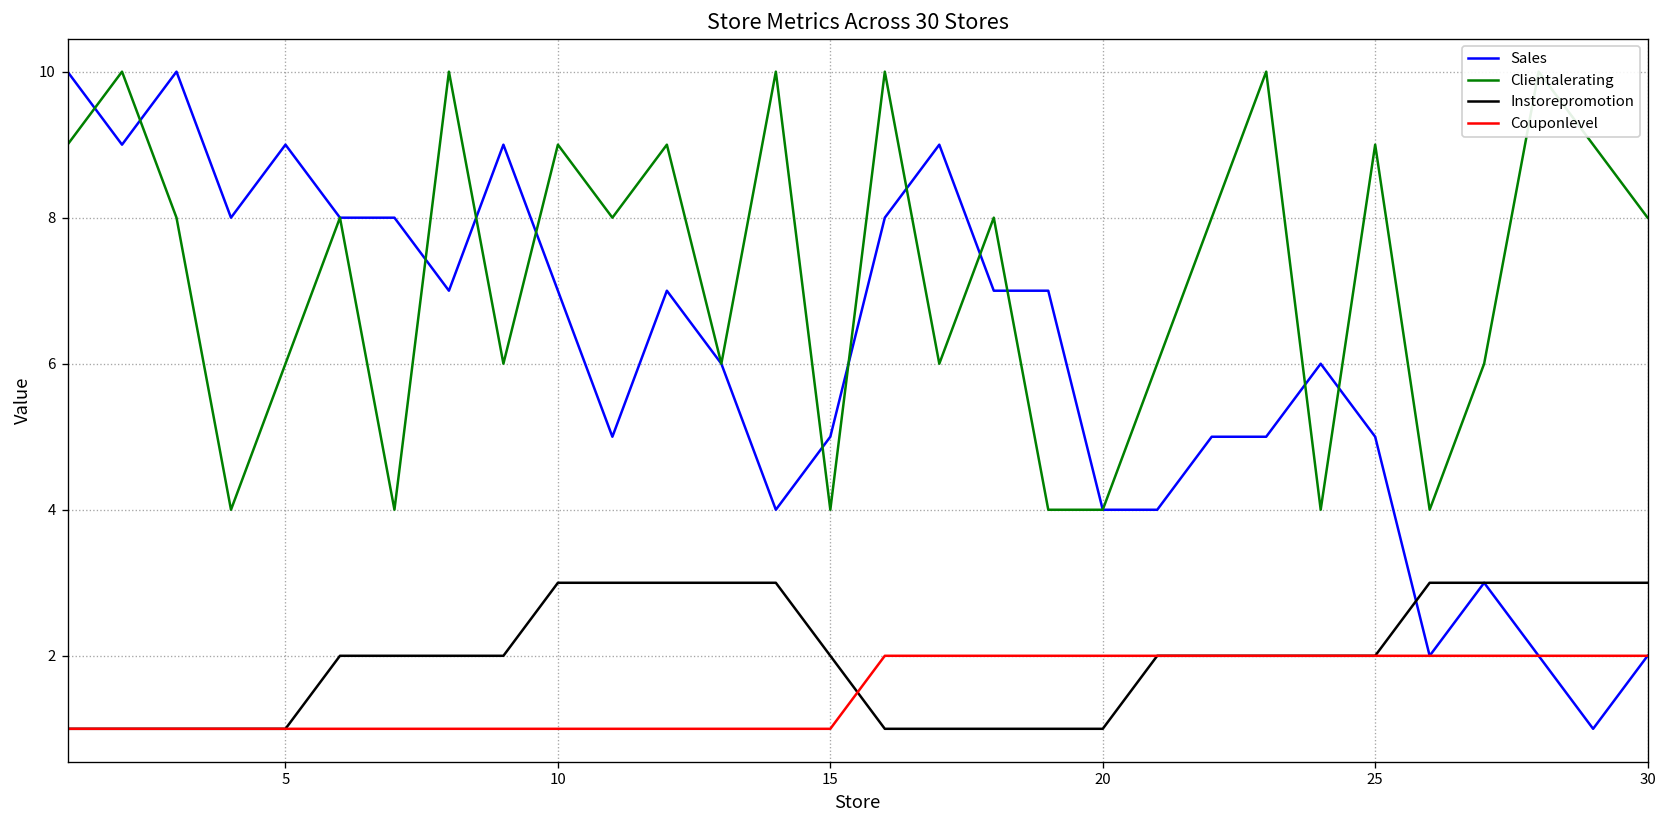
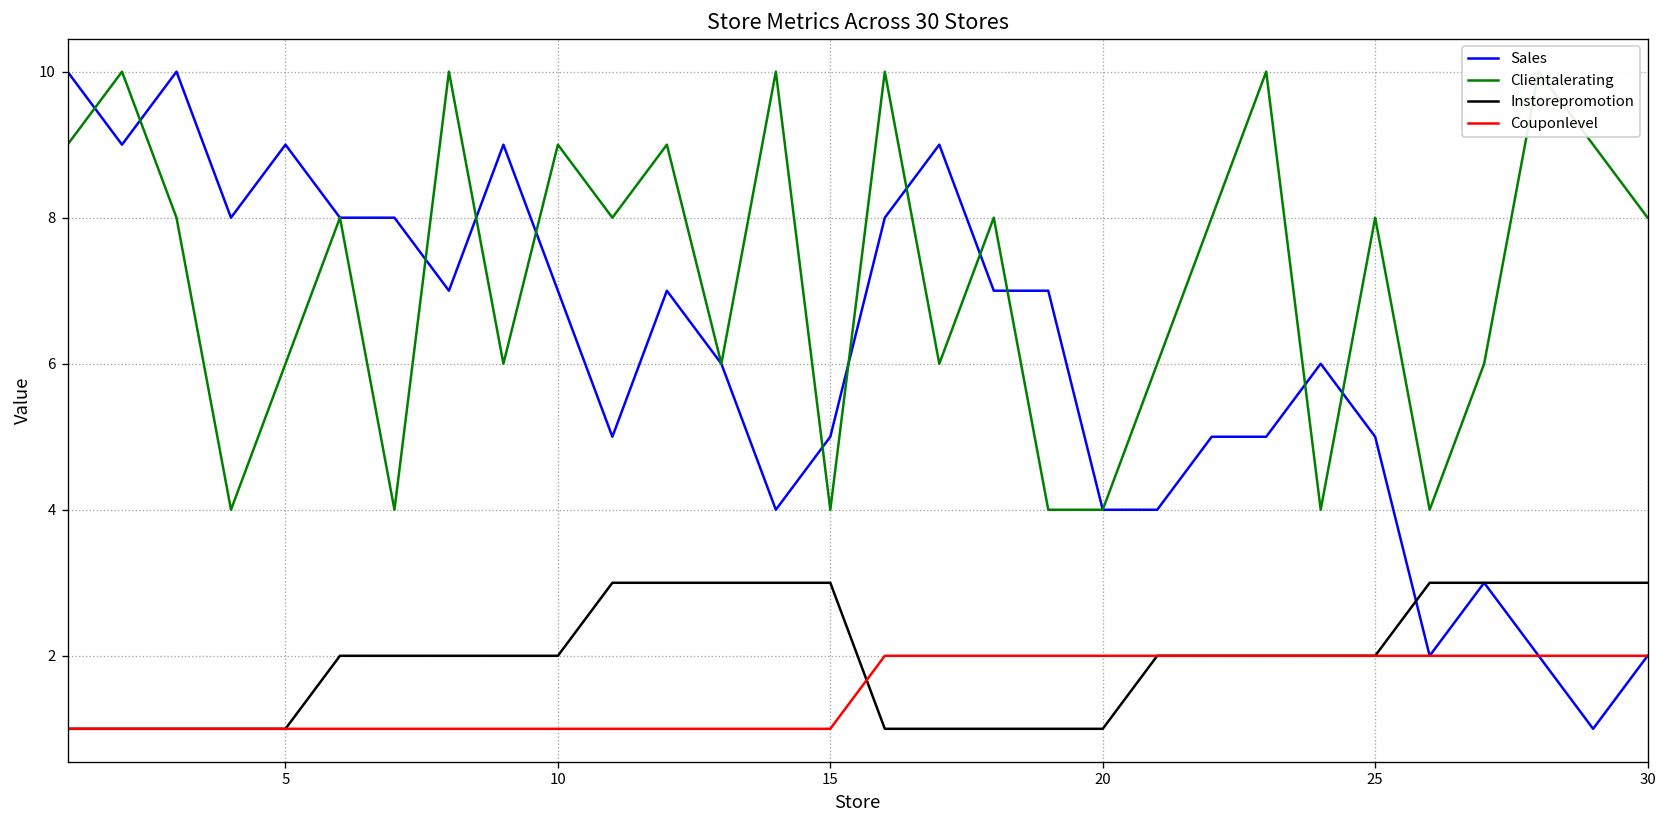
  {
    "Sales": {
      "5": 9,
      "10": 7,
      "15": 5,
      "25": 5
    },
    "Clientalerating": {
      "5": 6,
      "10": 9,
      "15": 4,
-     "25": 9,
+     "25": 8,
      "30": 8
    },
    "Instorepromotion": {
-     "10": 3,
-     "15": 2,
+     "10": 2,
+     "15": 3,
      "20": 1,
      "30": 3
    },
    "Couponlevel": {
      "10": 1,
      "15": 1,
      "20": 2
    }
  }
